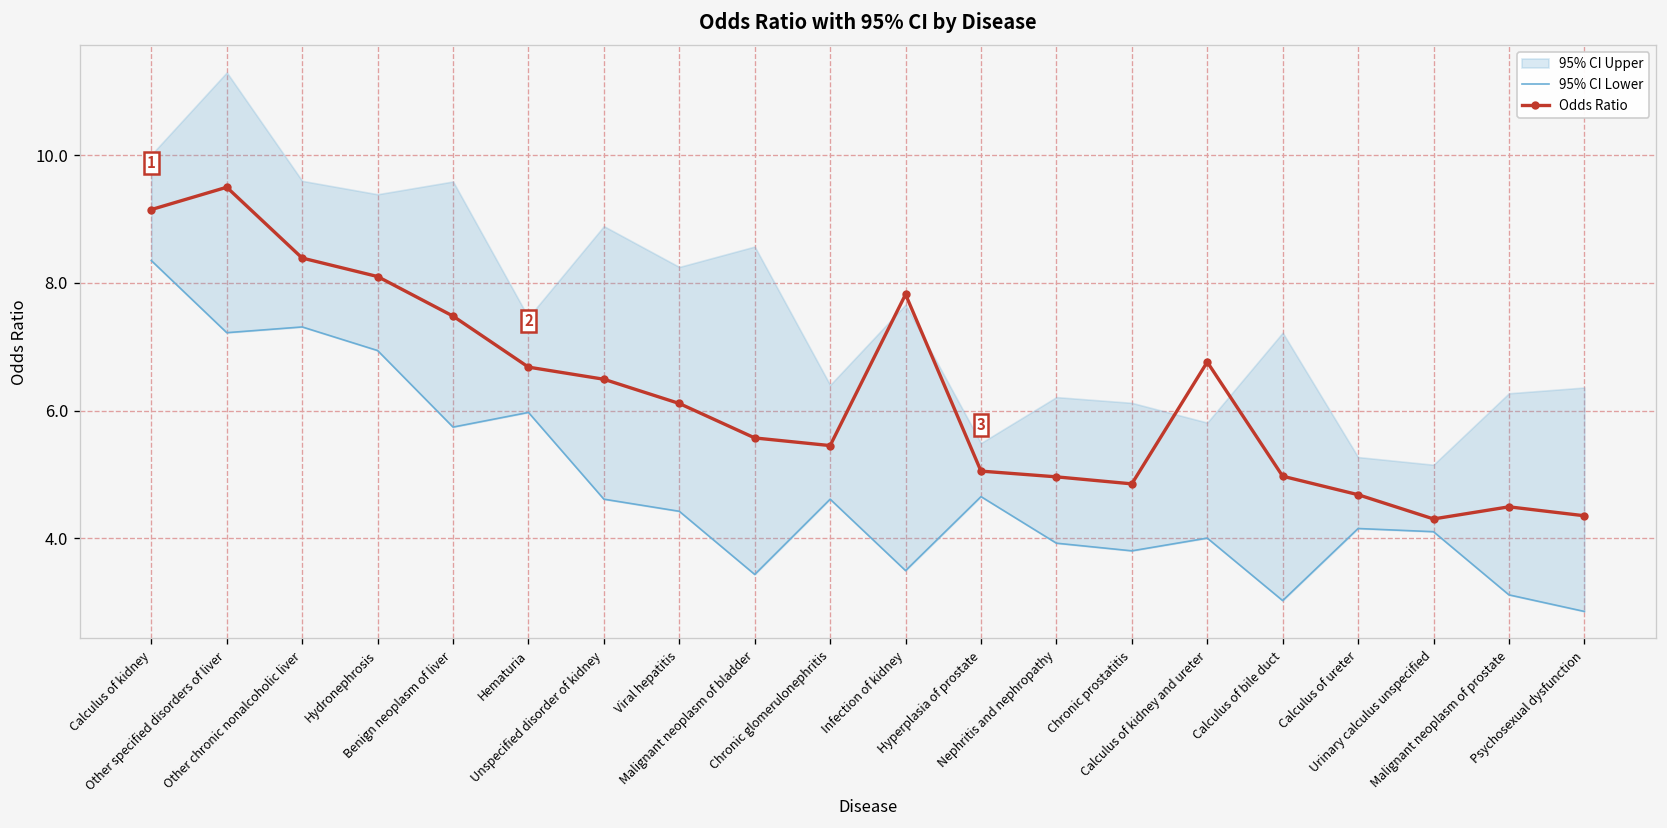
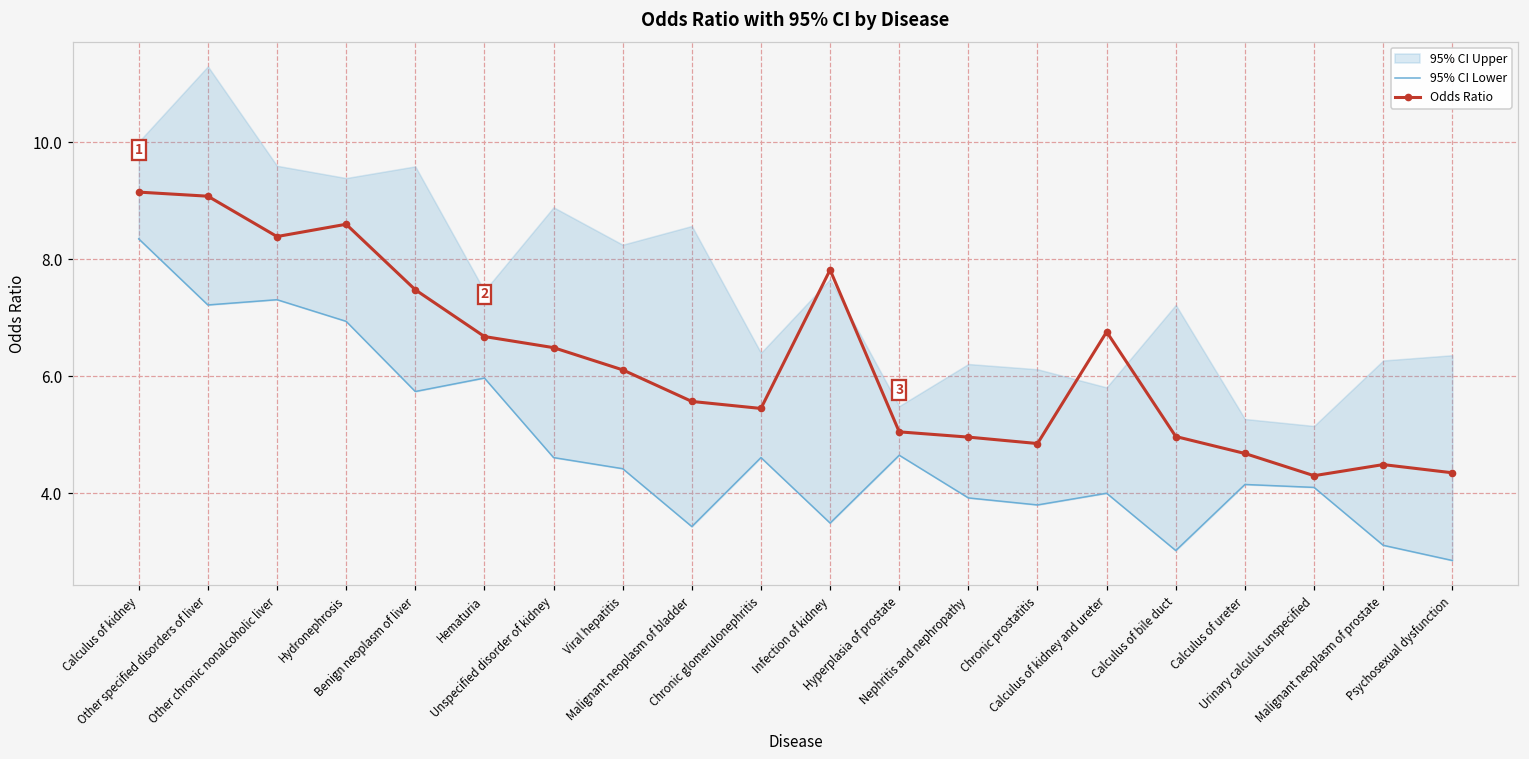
  {
    "Odds Ratio": {
      "Calculus of kidney": 9.2,
-     "Other specified disorders of liver": 9.5,
+     "Other specified disorders of liver": 9.1,
      "Other chronic nonalcoholic liver": 8.4,
-     "Hydronephrosis": 8.1,
+     "Hydronephrosis": 8.6,
      "Benign neoplasm of liver": 7.5,
      "Hematuria": 6.7,
      "Unspecified disorder of kidney": 6.5,
      "Viral hepatitis": 6.1,
      "Malignant neoplasm of bladder": 5.6,
      "Chronic glomerulonephritis": 5.5,
      "Infection of kidney": 7.8,
      "Hyperplasia of prostate": 5.1,
      "Nephritis and nephropathy": 5.0,
      "Chronic prostatitis": 4.9,
      "Calculus of kidney and ureter": 6.8,
      "Calculus of bile duct": 5.0,
      "Calculus of ureter": 4.7,
      "Urinary calculus unspecified": 4.3,
      "Malignant neoplasm of prostate": 4.5,
      "Psychosexual dysfunction": 4.4
    }
  }
